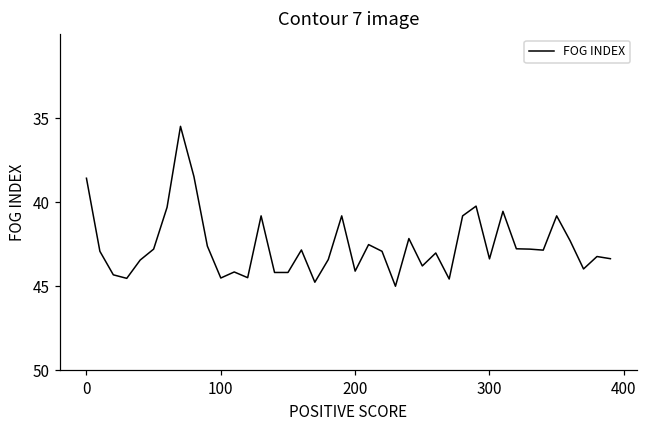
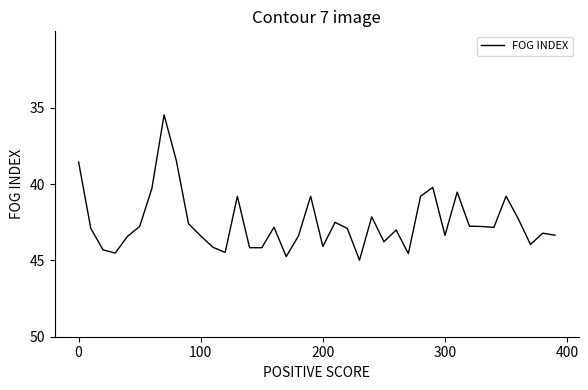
  {
    "0": 38.6,
-   "100": 44.5,
+   "100": 43.4,
    "200": 44.1,
    "300": 43.4
  }
